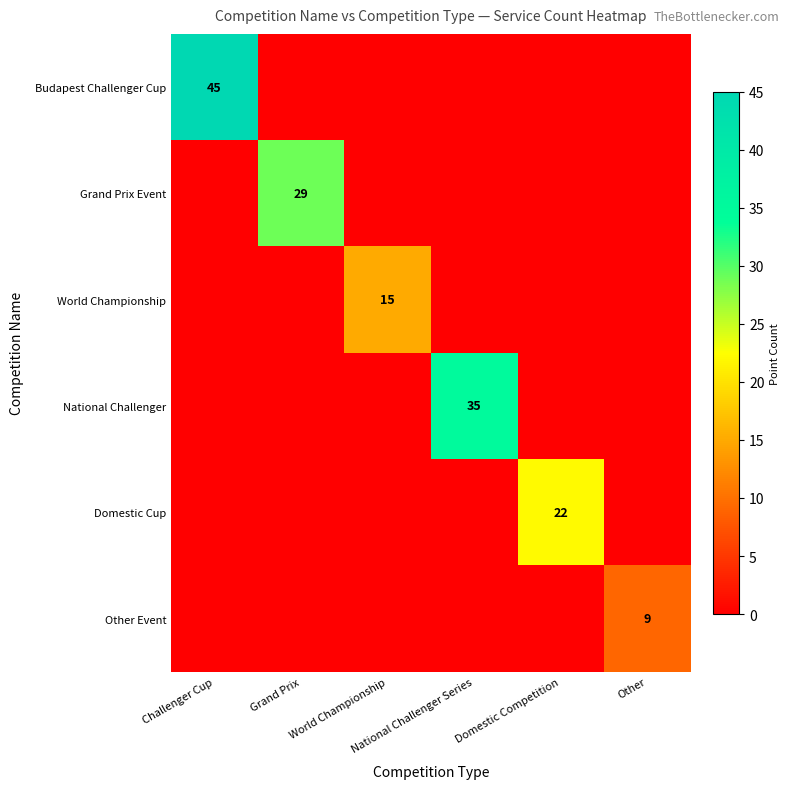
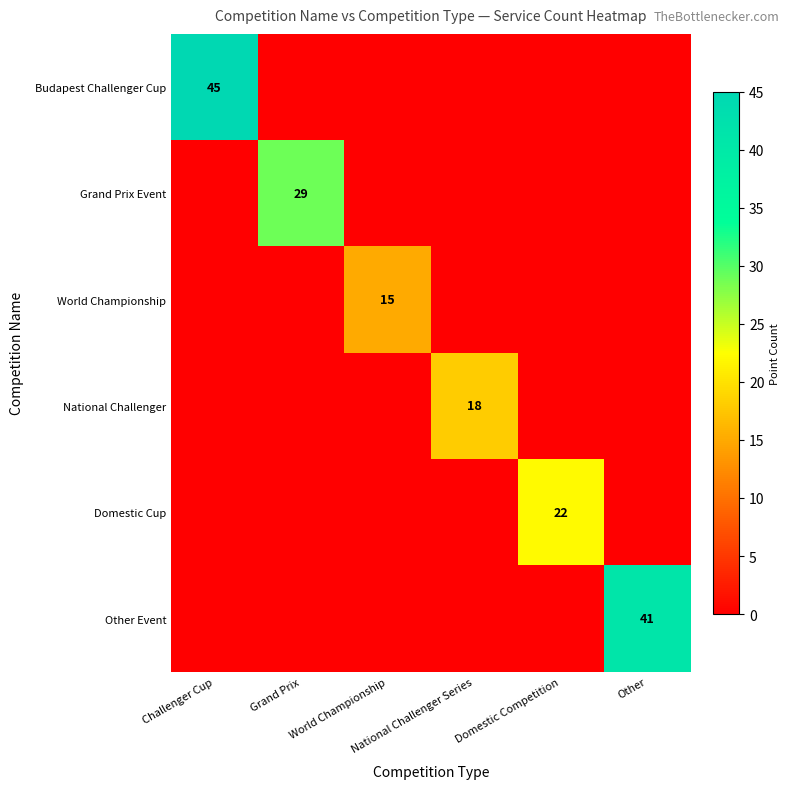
  {
    "Budapest Challenger Cup": {
      "Challenger Cup": 45
    },
    "Grand Prix Event": {
      "Grand Prix": 29
    },
    "World Championship": {
      "World Championship": 15
    },
    "National Challenger": {
-     "National Challenger Series": 35
+     "National Challenger Series": 18
    },
    "Domestic Cup": {
      "Domestic Competition": 22
    },
    "Other Event": {
-     "Other": 9
+     "Other": 41
    }
  }
